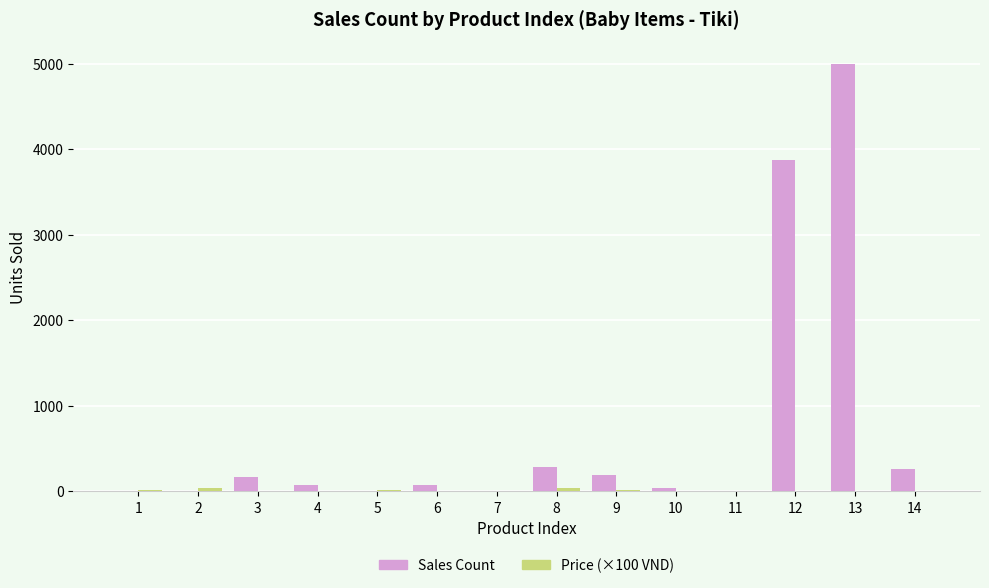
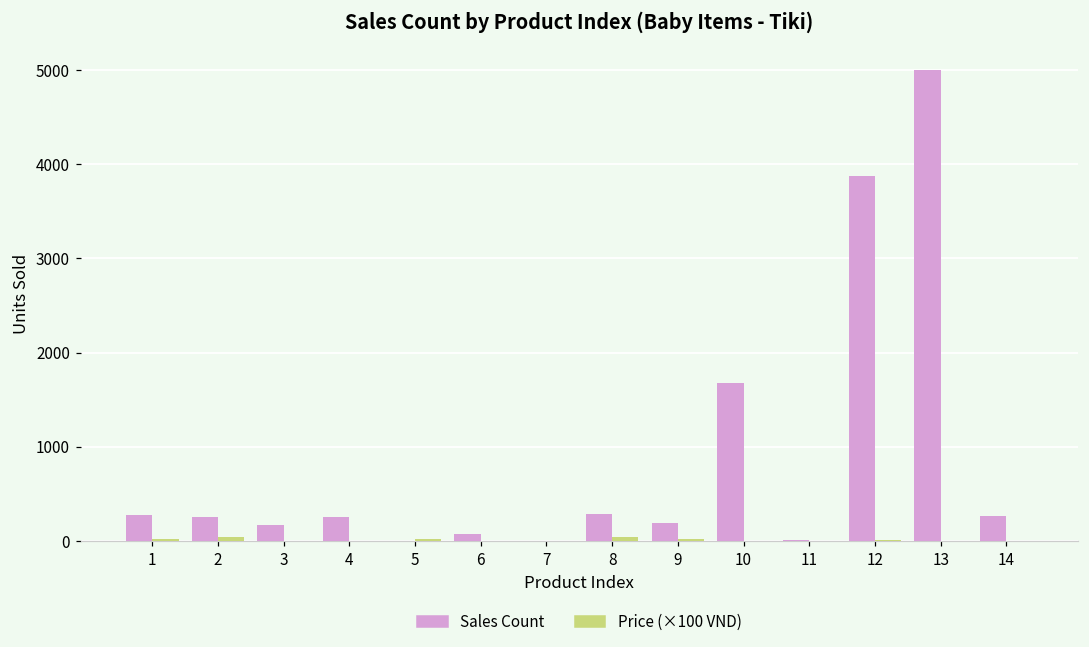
  {
    "Sales Count": {
-     "1": 0,
-     "2": 0,
+     "1": 300,
+     "2": 200,
      "3": 200,
-     "4": 100,
+     "4": 300,
      "5": 0,
      "6": 100,
      "7": 0,
      "8": 300,
      "9": 200,
-     "10": 0,
+     "10": 1700,
      "12": 3900,
      "13": 5000,
      "14": 300
    },
    "Price (×100 VND)": {
      "2": 0,
      "8": 0
    }
  }
